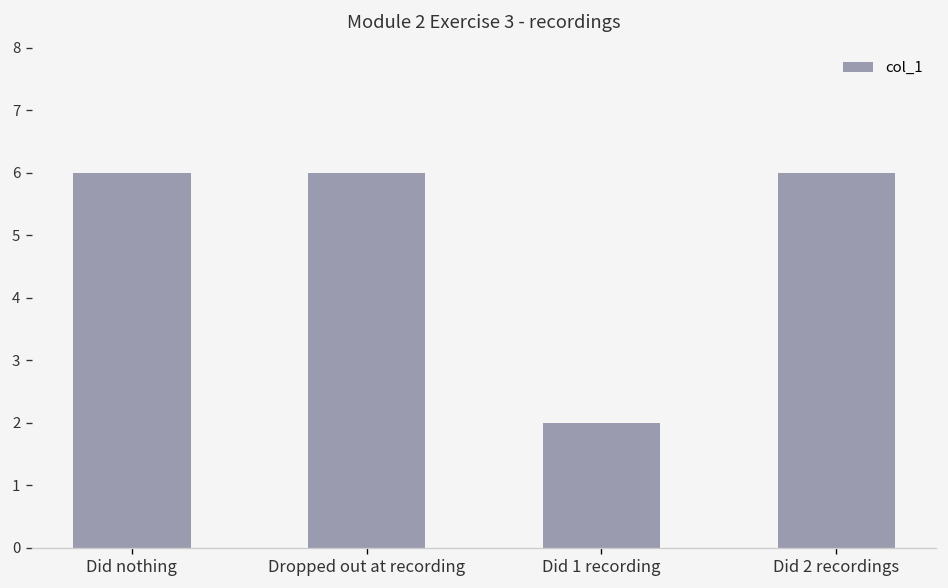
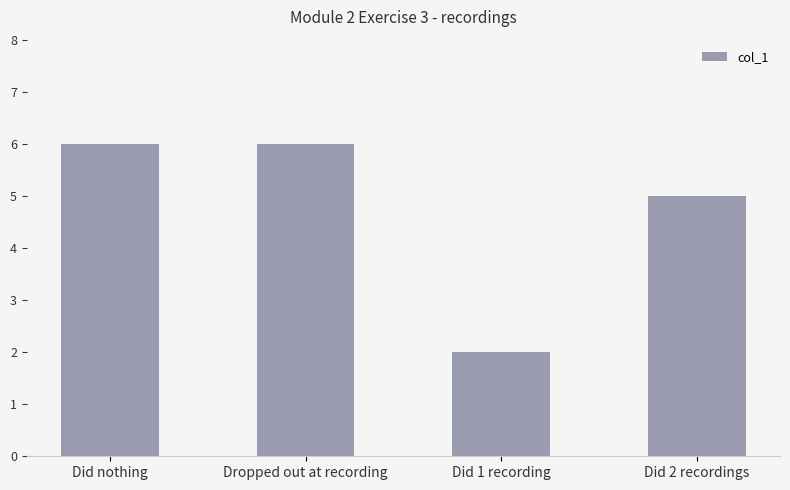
  {
    "Did nothing": 6,
    "Dropped out at recording": 6,
    "Did 1 recording": 2,
-   "Did 2 recordings": 6
+   "Did 2 recordings": 5
  }
